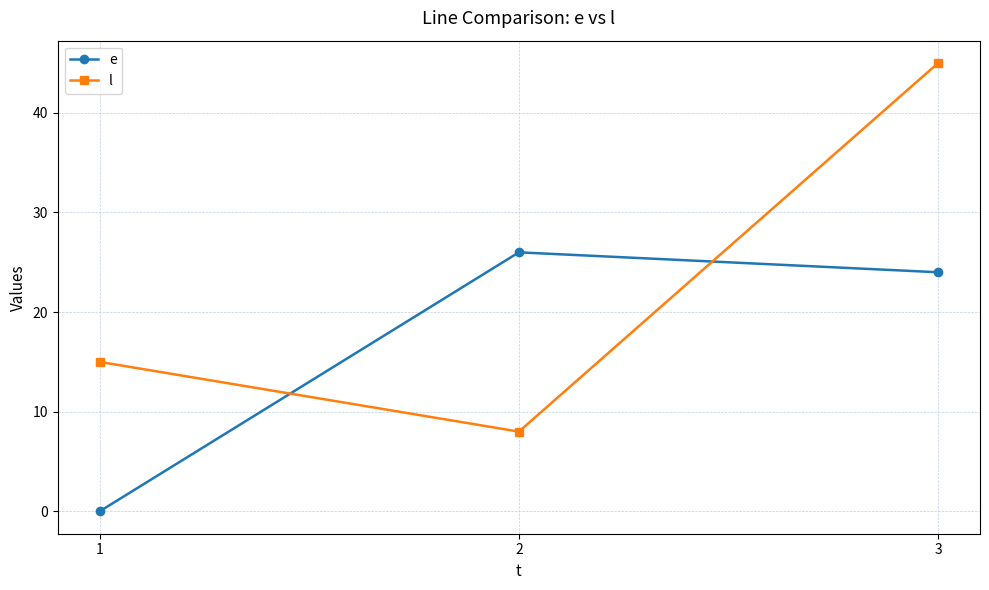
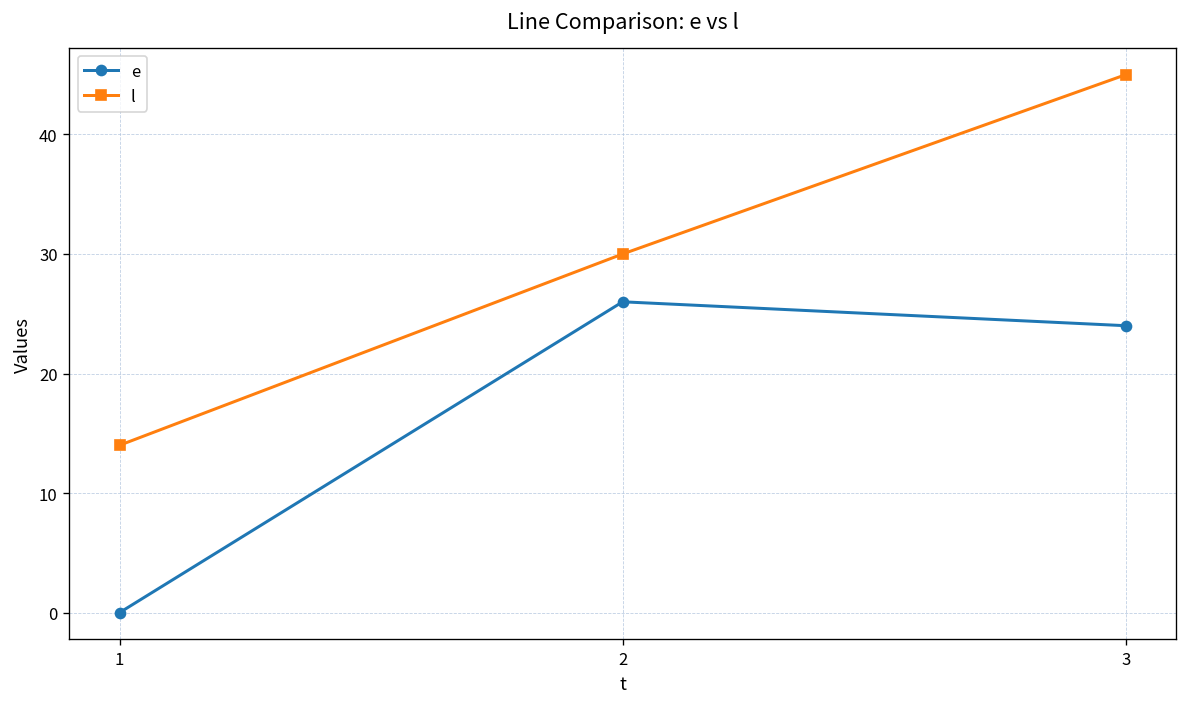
  {
    "e": {
      "1": 0,
      "2": 26,
      "3": 24
    },
    "l": {
-     "1": 15,
-     "2": 8,
+     "1": 14,
+     "2": 30,
      "3": 45
    }
  }
